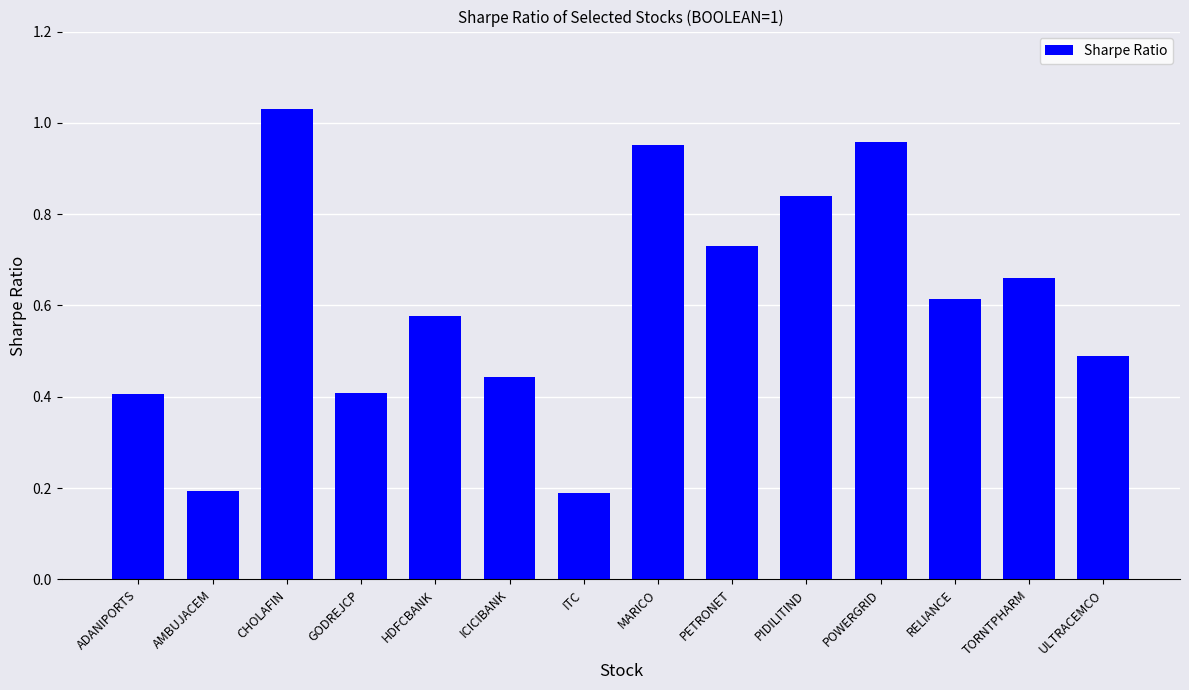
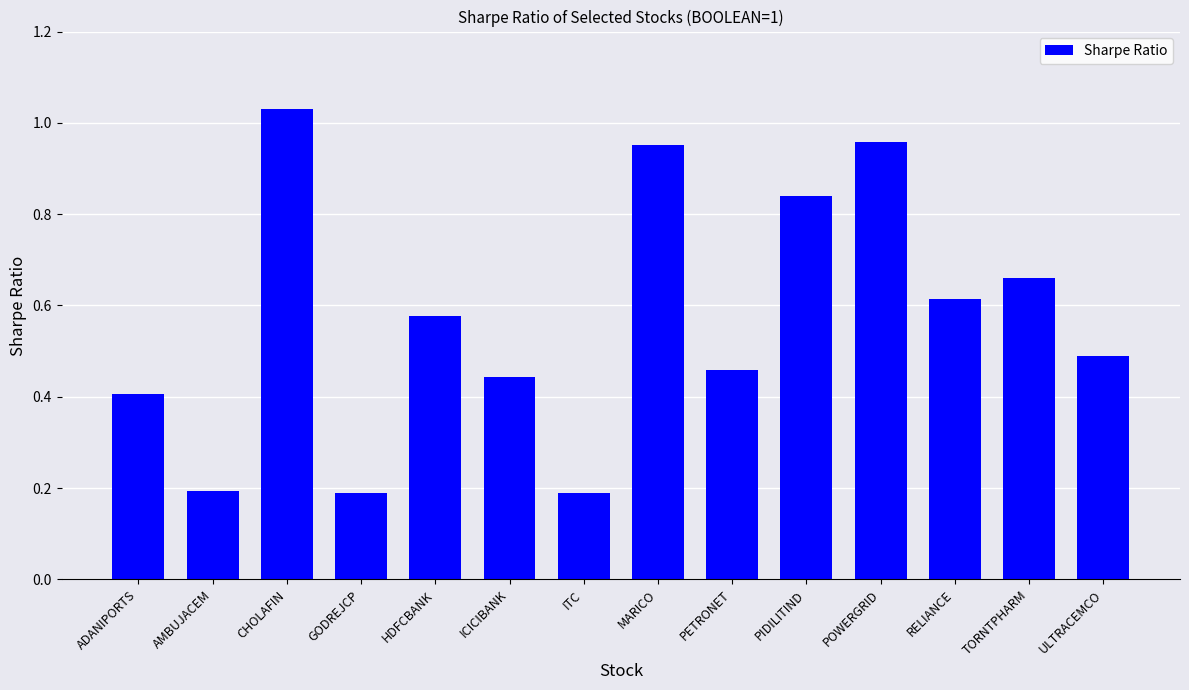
  {
    "ADANIPORTS": 0.41,
    "AMBUJACEM": 0.19,
    "CHOLAFIN": 1.03,
-   "GODREJCP": 0.41,
+   "GODREJCP": 0.19,
    "HDFCBANK": 0.58,
    "ICICIBANK": 0.44,
    "ITC": 0.19,
    "MARICO": 0.95,
-   "PETRONET": 0.73,
+   "PETRONET": 0.46,
    "PIDILITIND": 0.84,
    "POWERGRID": 0.96,
    "RELIANCE": 0.62,
    "TORNTPHARM": 0.66,
    "ULTRACEMCO": 0.49
  }
